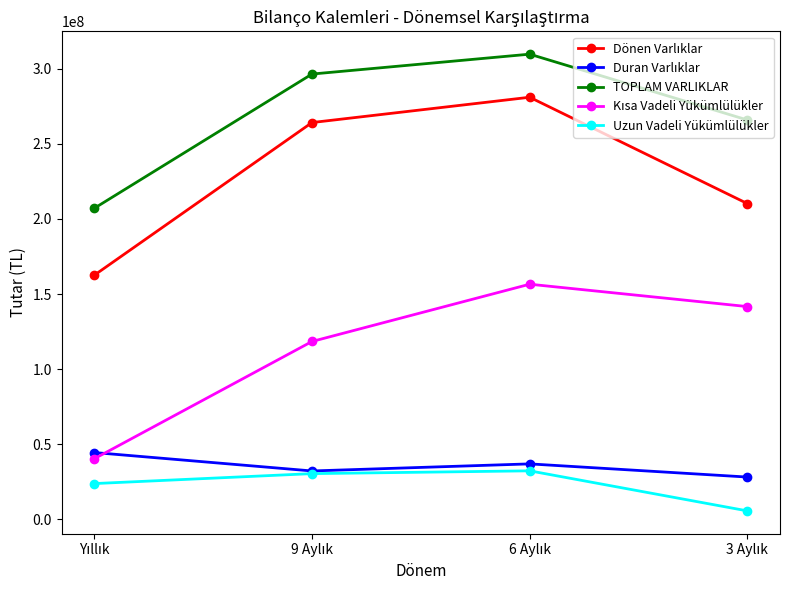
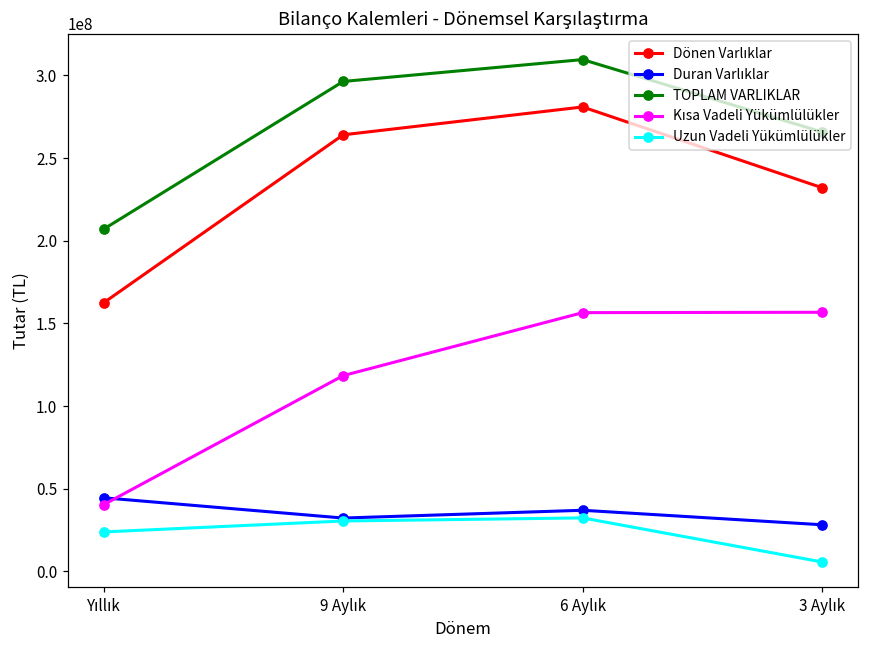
  {
    "Dönen Varlıklar": {
      "Yıllık": 163000000,
      "9 Aylık": 264000000,
      "6 Aylık": 281000000,
-     "3 Aylık": 210000000
+     "3 Aylık": 232000000
    },
    "Duran Varlıklar": {
      "Yıllık": 45000000,
      "9 Aylık": 32000000,
      "6 Aylık": 37000000,
      "3 Aylık": 28000000
    },
    "TOPLAM VARLIKLAR": {
      "Yıllık": 207000000,
      "9 Aylık": 296000000,
      "6 Aylık": 310000000
    },
    "Kısa Vadeli Yükümlülükler": {
      "Yıllık": 40000000,
      "9 Aylık": 118000000,
      "6 Aylık": 157000000,
-     "3 Aylık": 142000000
+     "3 Aylık": 157000000
    },
    "Uzun Vadeli Yükümlülükler": {
      "Yıllık": 24000000,
      "9 Aylık": 31000000,
      "6 Aylık": 32000000,
      "3 Aylık": 6000000
    }
  }
